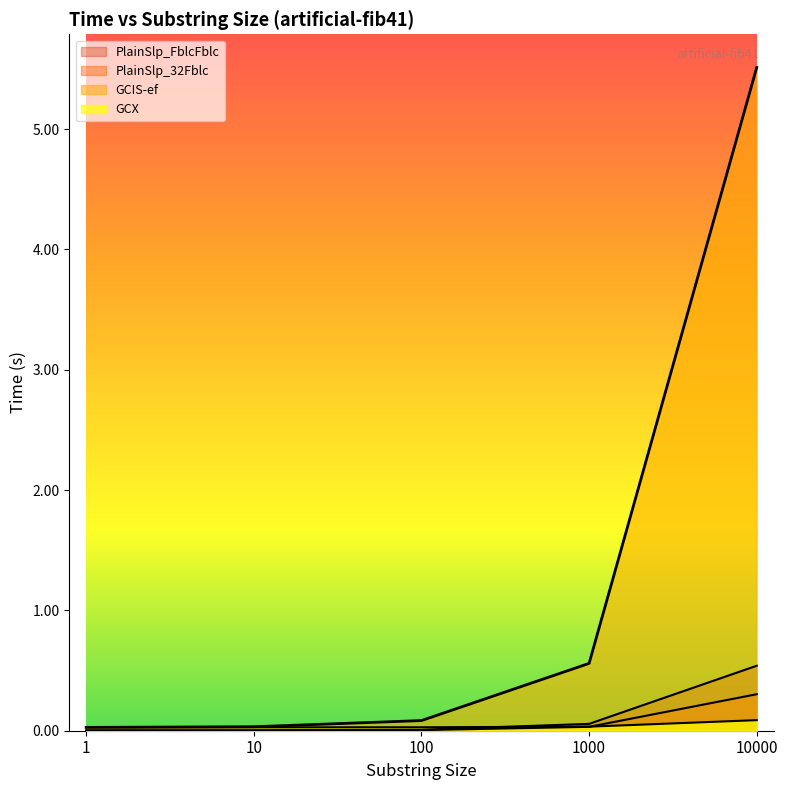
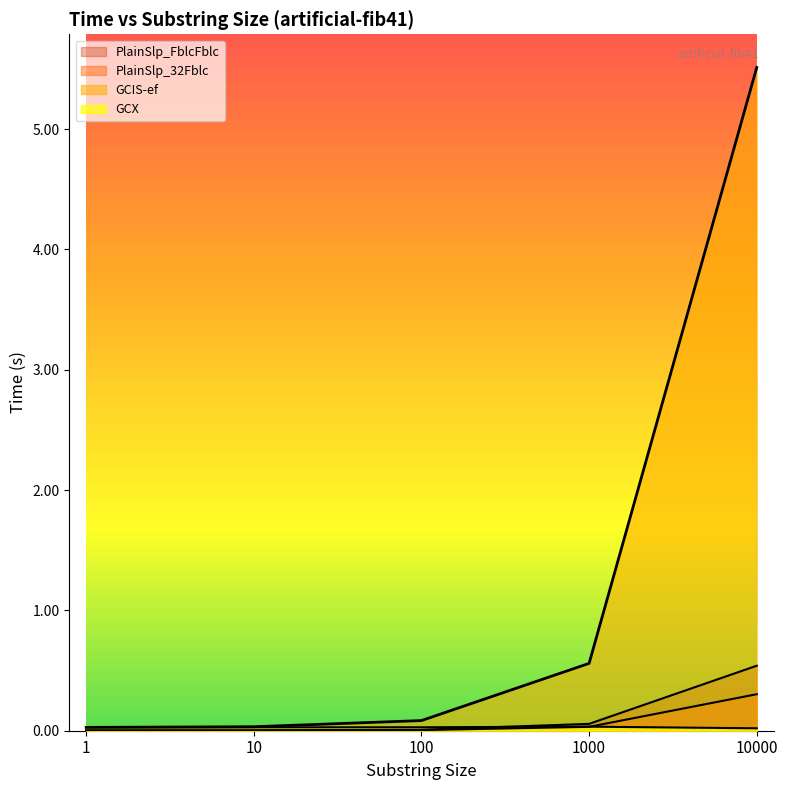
  {
    "GCX": {
-     "10000": 0.09
+     "10000": 0.02
    }
  }
